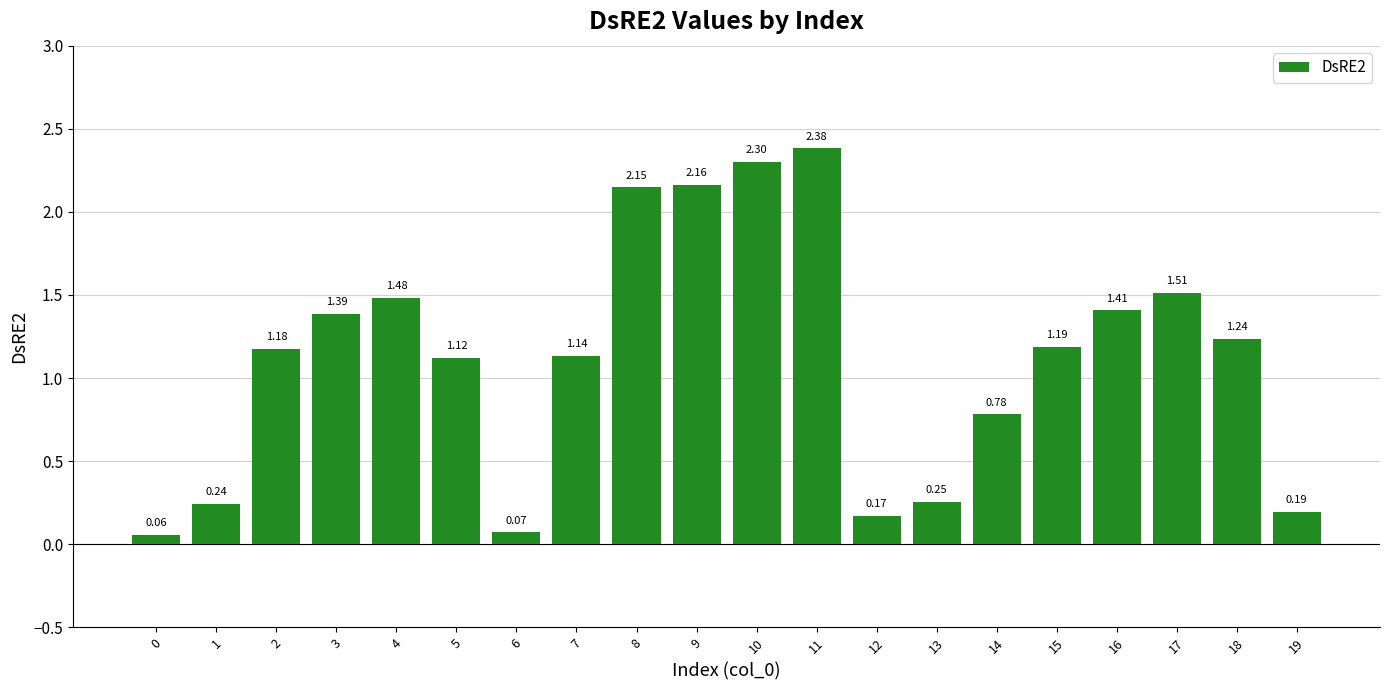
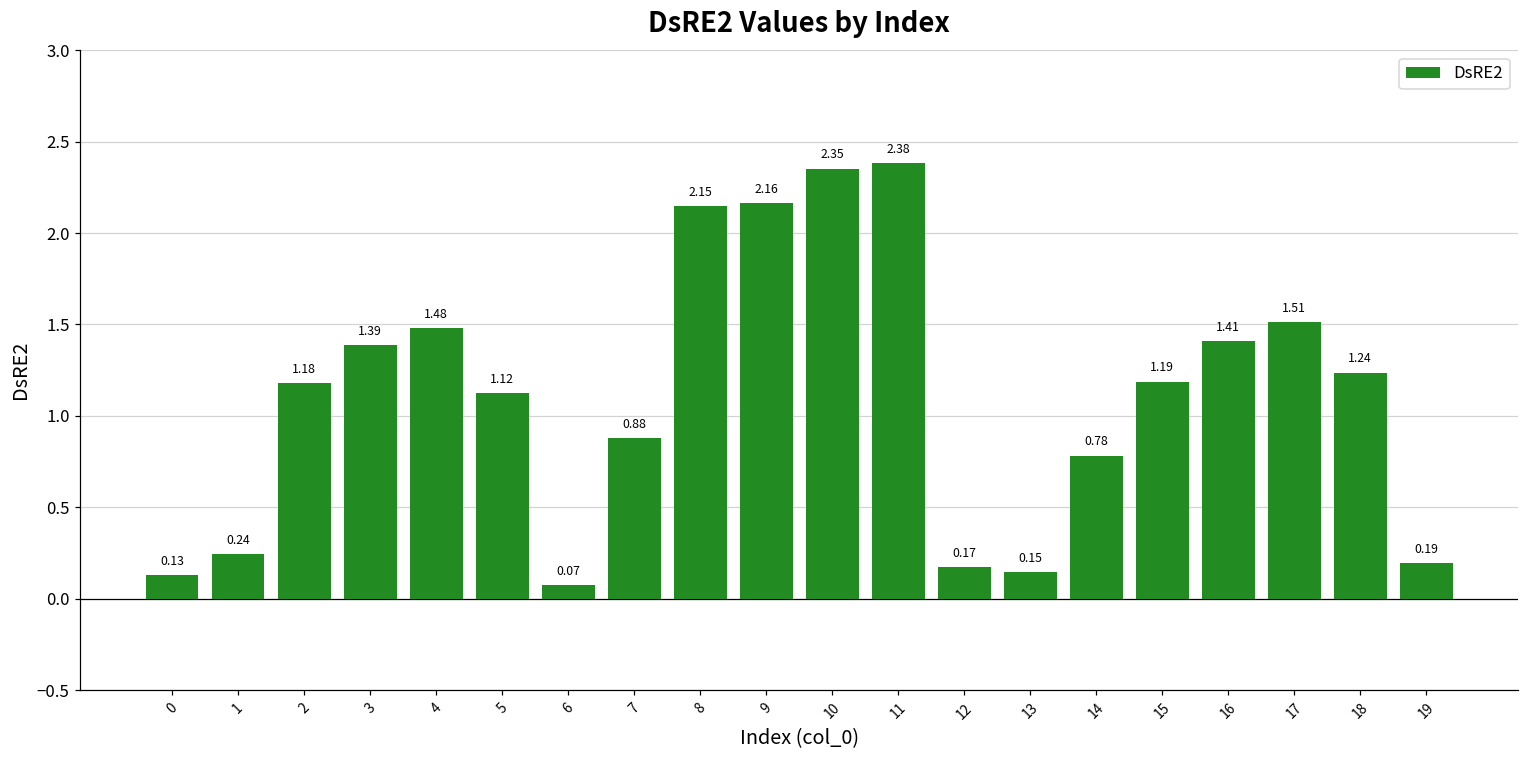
  {
-   "0": 0.06,
+   "0": 0.13,
    "1": 0.24,
    "2": 1.18,
    "3": 1.39,
    "4": 1.48,
    "5": 1.12,
    "6": 0.07,
-   "7": 1.14,
+   "7": 0.88,
    "8": 2.15,
    "9": 2.16,
-   "10": 2.30,
+   "10": 2.35,
    "11": 2.38,
    "12": 0.17,
-   "13": 0.25,
+   "13": 0.15,
    "14": 0.78,
    "15": 1.19,
    "16": 1.41,
    "17": 1.51,
    "18": 1.24,
    "19": 0.19
  }
